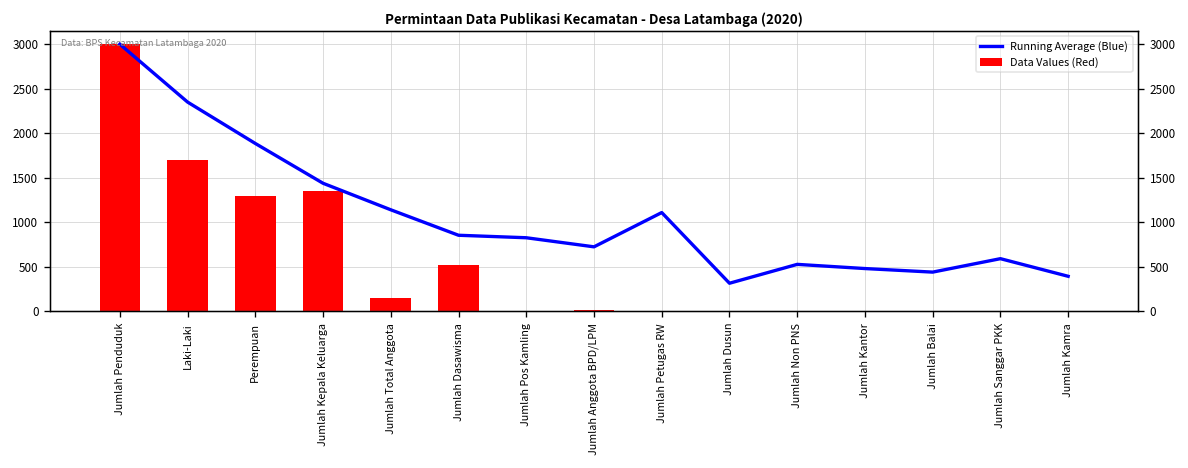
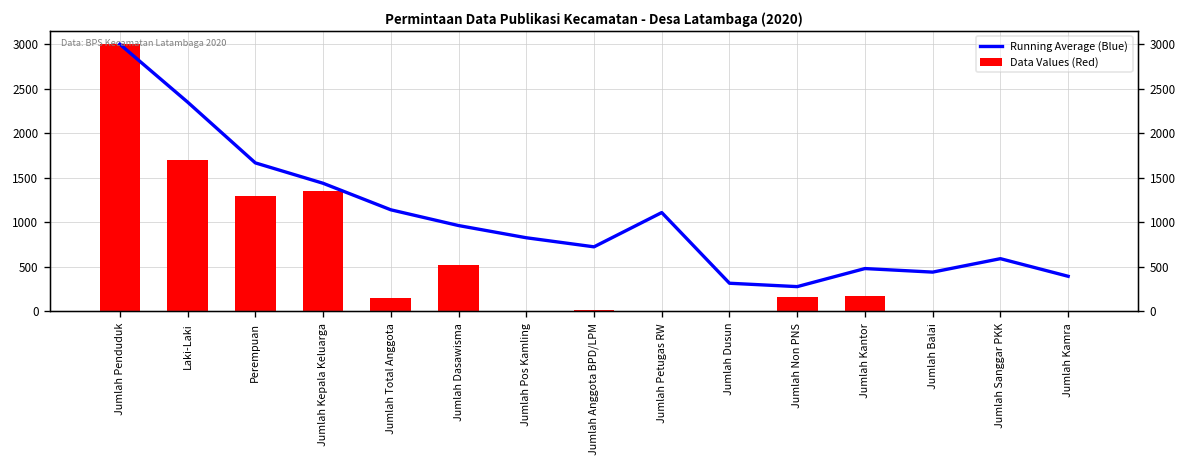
  {
    "Running Average (Blue)": {
      "Laki-Laki": 2400,
-     "Perempuan": 1900,
+     "Perempuan": 1700,
      "Jumlah Kepala Keluarga": 1400,
      "Jumlah Total Anggota": 1100,
-     "Jumlah Dasawisma": 900,
+     "Jumlah Dasawisma": 1000,
      "Jumlah Pos Kamling": 800,
      "Jumlah Anggota BPD/LPM": 700,
      "Jumlah Petugas RW": 1100,
      "Jumlah Dusun": 300,
-     "Jumlah Non PNS": 500,
+     "Jumlah Non PNS": 300,
      "Jumlah Kantor": 500,
      "Jumlah Balai": 400,
      "Jumlah Sanggar PKK": 600,
      "Jumlah Kamra": 400
    },
    "Data Values (Red)": {
      "Laki-Laki": 1700,
      "Perempuan": 1300,
      "Jumlah Kepala Keluarga": 1300,
      "Jumlah Total Anggota": 200,
      "Jumlah Dasawisma": 500,
-     "Jumlah Non PNS": 0,
-     "Jumlah Kantor": 0,
+     "Jumlah Non PNS": 200,
+     "Jumlah Kantor": 200,
      "Jumlah Kamra": 0
    }
  }
